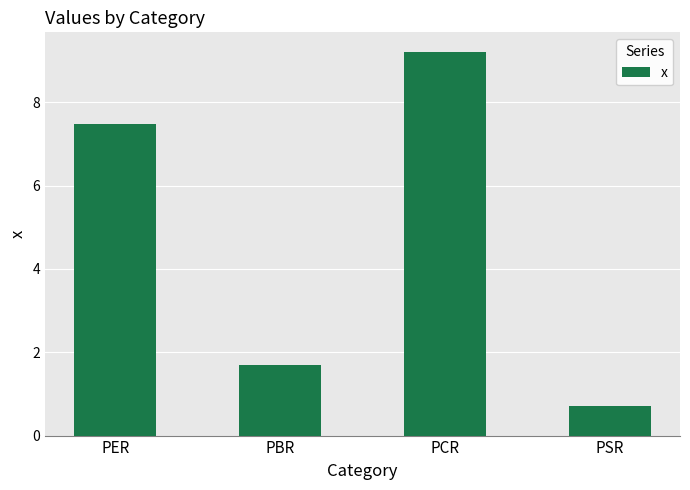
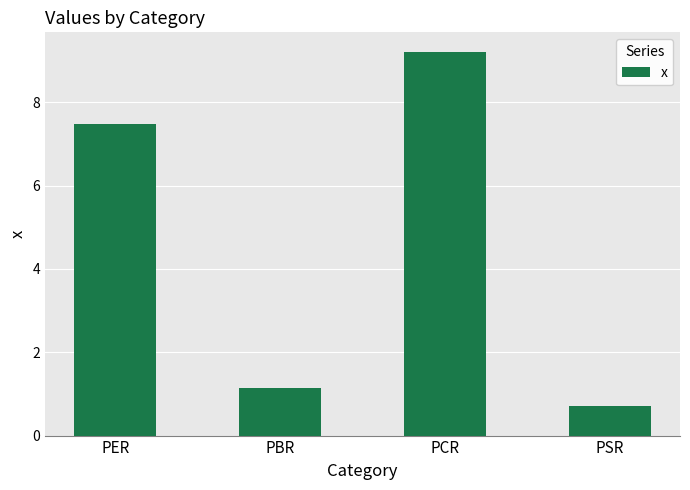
  {
    "PER": 7.5,
-   "PBR": 1.7,
+   "PBR": 1.2,
    "PCR": 9.2,
    "PSR": 0.7
  }
